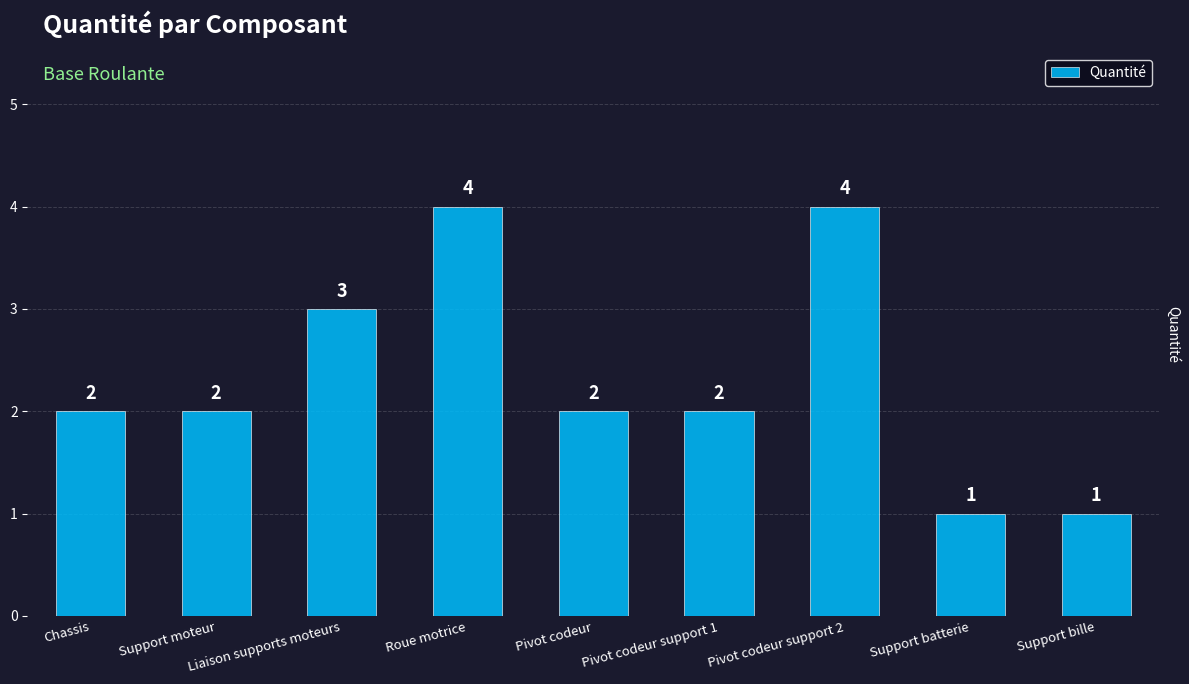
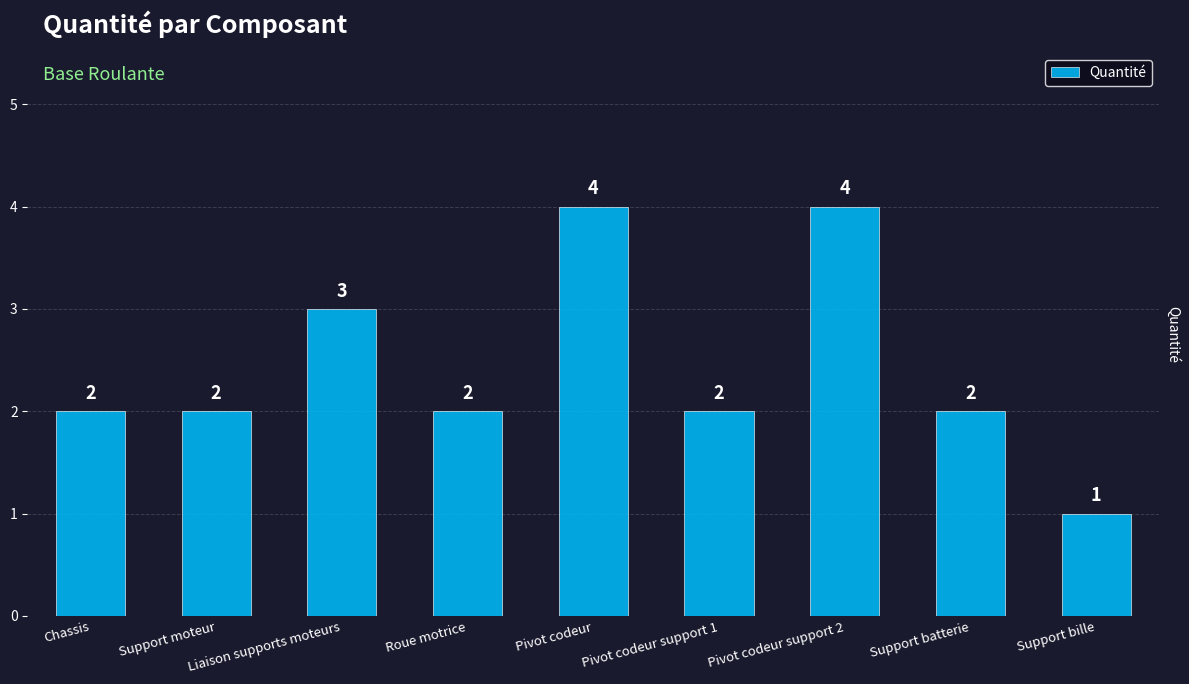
  {
    "Chassis": 2,
    "Support moteur": 2,
    "Liaison supports moteurs": 3,
-   "Roue motrice": 4,
-   "Pivot codeur": 2,
+   "Roue motrice": 2,
+   "Pivot codeur": 4,
    "Pivot codeur support 1": 2,
    "Pivot codeur support 2": 4,
-   "Support batterie": 1,
+   "Support batterie": 2,
    "Support bille": 1
  }
